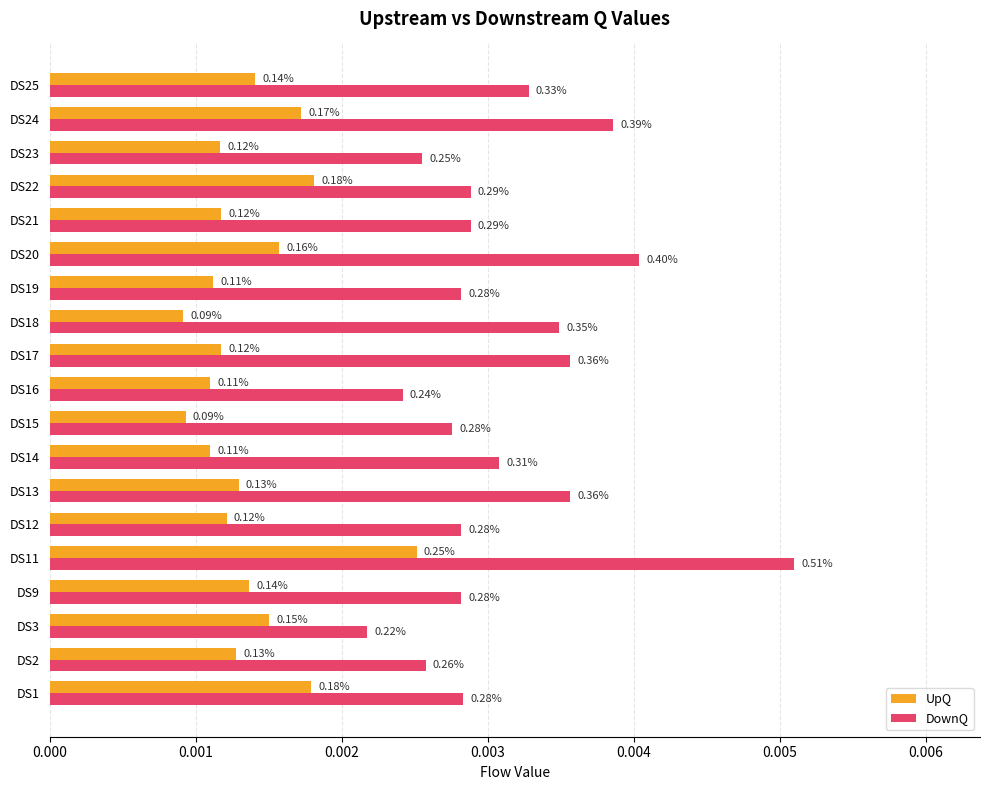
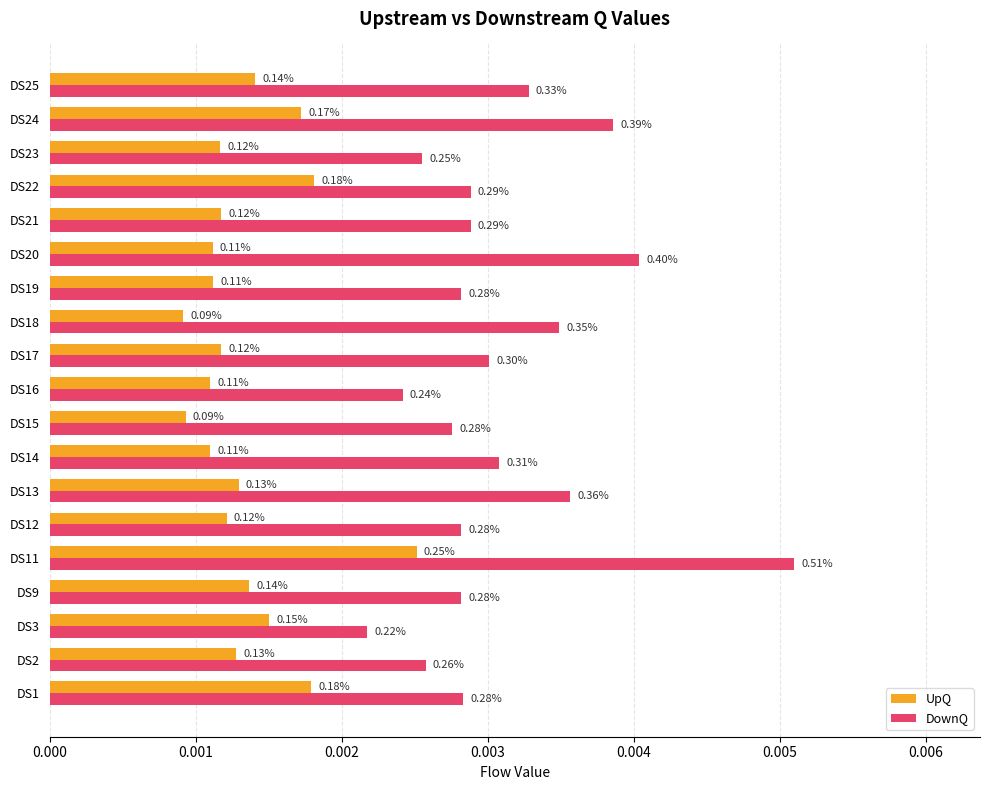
  {
    "UpQ": {
      "DS25": "0.14%",
      "DS24": "0.17%",
      "DS23": "0.12%",
      "DS22": "0.18%",
      "DS21": "0.12%",
-     "DS20": "0.16%",
+     "DS20": "0.11%",
      "DS19": "0.11%",
      "DS18": "0.09%",
      "DS17": "0.12%",
      "DS16": "0.11%",
      "DS15": "0.09%",
      "DS14": "0.11%",
      "DS13": "0.13%",
      "DS12": "0.12%",
      "DS11": "0.25%",
      "DS9": "0.14%",
      "DS3": "0.15%",
      "DS2": "0.13%",
      "DS1": "0.18%"
    },
    "DownQ": {
      "DS25": "0.33%",
      "DS24": "0.39%",
      "DS23": "0.25%",
      "DS22": "0.29%",
      "DS21": "0.29%",
      "DS20": "0.40%",
      "DS19": "0.28%",
      "DS18": "0.35%",
-     "DS17": "0.36%",
+     "DS17": "0.30%",
      "DS16": "0.24%",
      "DS15": "0.28%",
      "DS14": "0.31%",
      "DS13": "0.36%",
      "DS12": "0.28%",
      "DS11": "0.51%",
      "DS9": "0.28%",
      "DS3": "0.22%",
      "DS2": "0.26%",
      "DS1": "0.28%"
    }
  }
